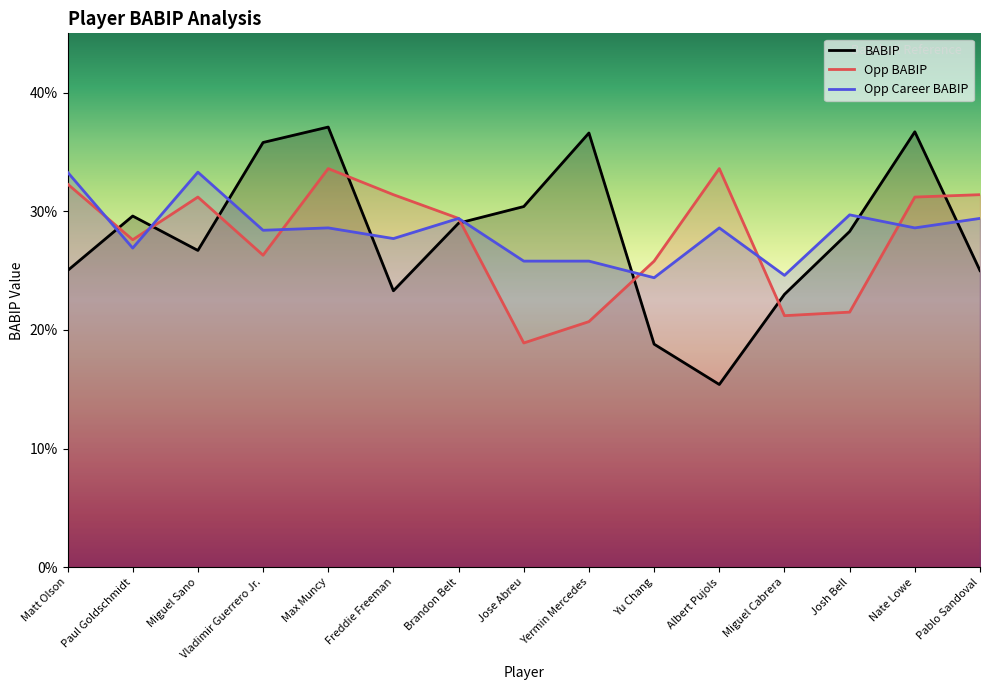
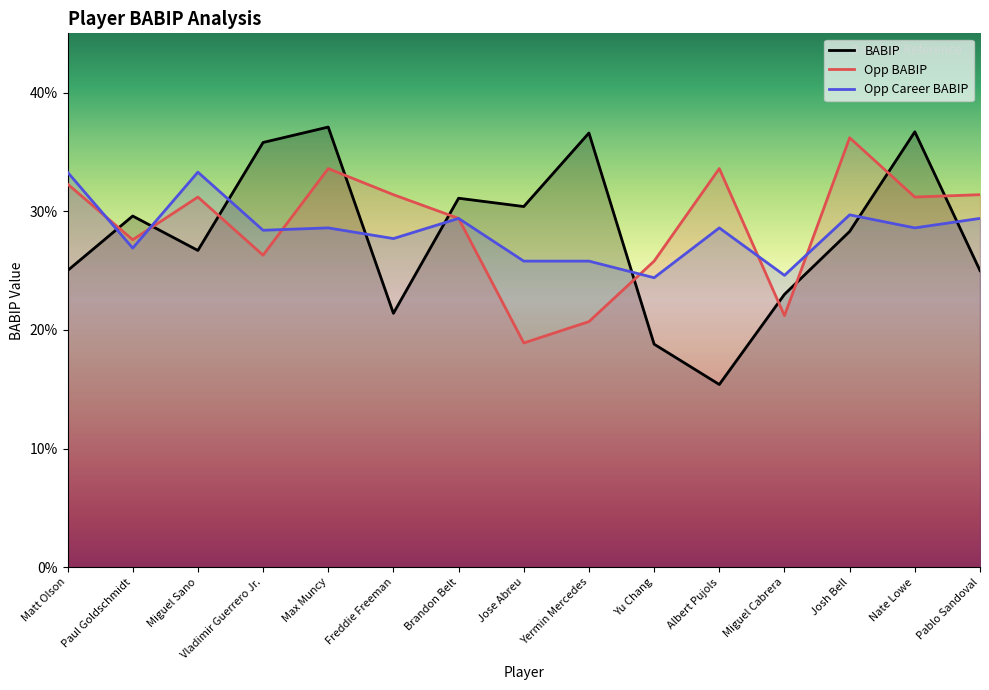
  {
    "BABIP": {
      "Matt Olson": "25.0%",
      "Paul Goldschmidt": "29.6%",
      "Miguel Sano": "26.7%",
      "Vladimir Guerrero Jr.": "35.8%",
      "Max Muncy": "37.1%",
-     "Freddie Freeman": "23.3%",
-     "Brandon Belt": "29.0%",
+     "Freddie Freeman": "21.4%",
+     "Brandon Belt": "31.1%",
      "Jose Abreu": "30.4%",
      "Yermin Mercedes": "36.6%",
      "Yu Chang": "18.8%",
      "Albert Pujols": "15.4%",
      "Miguel Cabrera": "23.0%",
      "Josh Bell": "28.3%",
      "Nate Lowe": "36.7%",
      "Pablo Sandoval": "25.0%"
    },
    "Opp BABIP": {
      "Matt Olson": "32.3%",
      "Paul Goldschmidt": "27.6%",
      "Miguel Sano": "31.2%",
      "Vladimir Guerrero Jr.": "26.3%",
      "Max Muncy": "33.6%",
      "Freddie Freeman": "31.4%",
      "Jose Abreu": "18.9%",
      "Yermin Mercedes": "20.7%",
      "Yu Chang": "25.8%",
      "Albert Pujols": "33.6%",
      "Miguel Cabrera": "21.2%",
-     "Josh Bell": "21.5%",
+     "Josh Bell": "36.2%",
      "Nate Lowe": "31.2%",
      "Pablo Sandoval": "31.4%"
    },
    "Opp Career BABIP": {
      "Matt Olson": "33.3%",
      "Paul Goldschmidt": "26.9%",
      "Miguel Sano": "33.3%",
      "Vladimir Guerrero Jr.": "28.4%",
      "Max Muncy": "28.6%",
      "Freddie Freeman": "27.7%",
      "Jose Abreu": "25.8%",
      "Yermin Mercedes": "25.8%",
      "Yu Chang": "24.4%",
      "Albert Pujols": "28.6%",
      "Miguel Cabrera": "24.6%",
      "Josh Bell": "29.7%",
      "Nate Lowe": "28.6%",
      "Pablo Sandoval": "29.4%"
    }
  }
